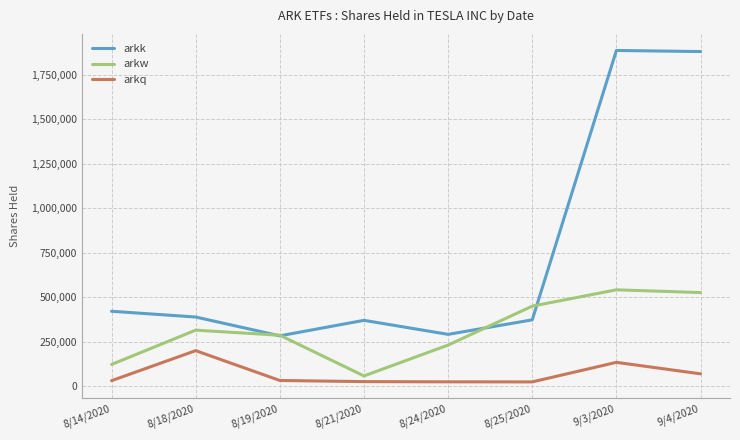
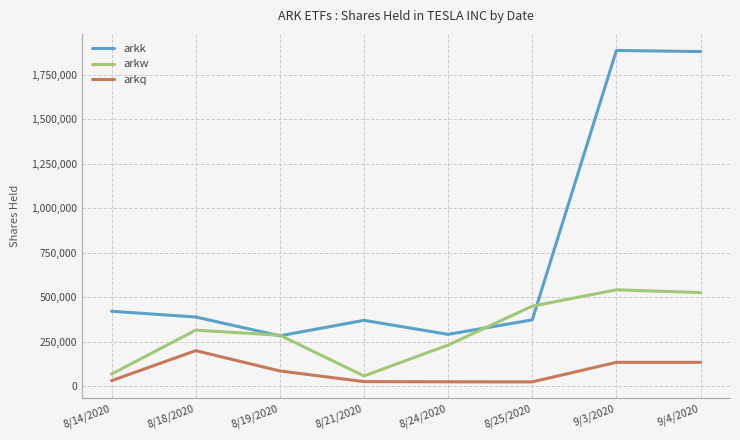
  {
    "arkk": {
      "8/14/2020": "420,000",
      "8/18/2020": "390,000",
      "8/21/2020": "370,000",
      "8/24/2020": "290,000",
      "8/25/2020": "370,000",
      "9/3/2020": "1,890,000",
      "9/4/2020": "1,880,000"
    },
    "arkw": {
-     "8/14/2020": "120,000",
+     "8/14/2020": "70,000",
      "8/18/2020": "320,000",
      "8/21/2020": "60,000",
      "8/24/2020": "230,000",
      "8/25/2020": "450,000",
      "9/3/2020": "540,000",
      "9/4/2020": "530,000"
    },
    "arkq": {
      "8/14/2020": "30,000",
      "8/18/2020": "200,000",
-     "8/19/2020": "30,000",
+     "8/19/2020": "90,000",
      "8/21/2020": "30,000",
      "8/24/2020": "30,000",
      "8/25/2020": "30,000",
      "9/3/2020": "140,000",
-     "9/4/2020": "70,000"
+     "9/4/2020": "140,000"
    }
  }
